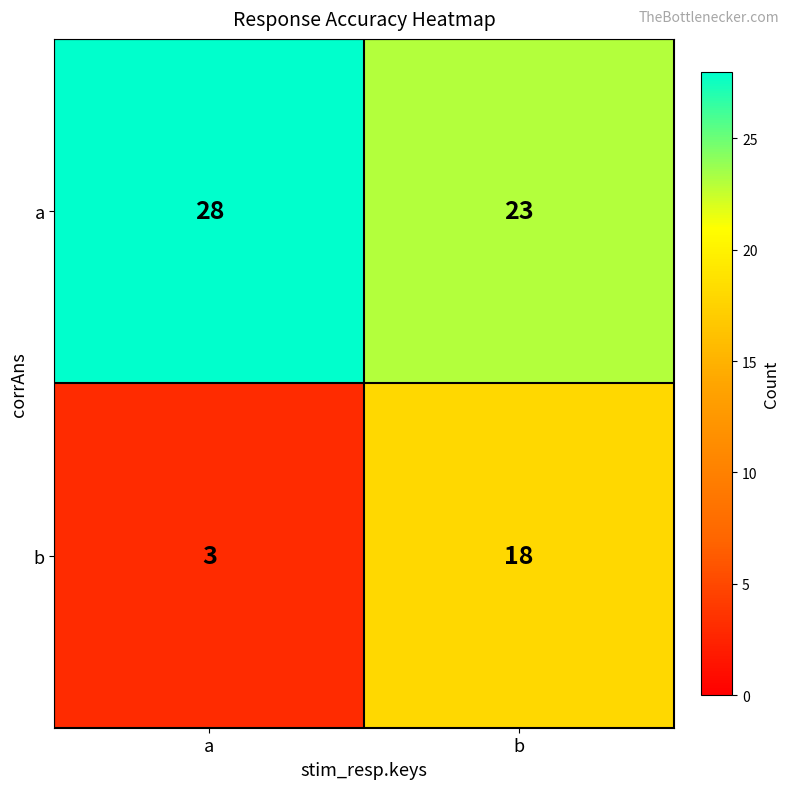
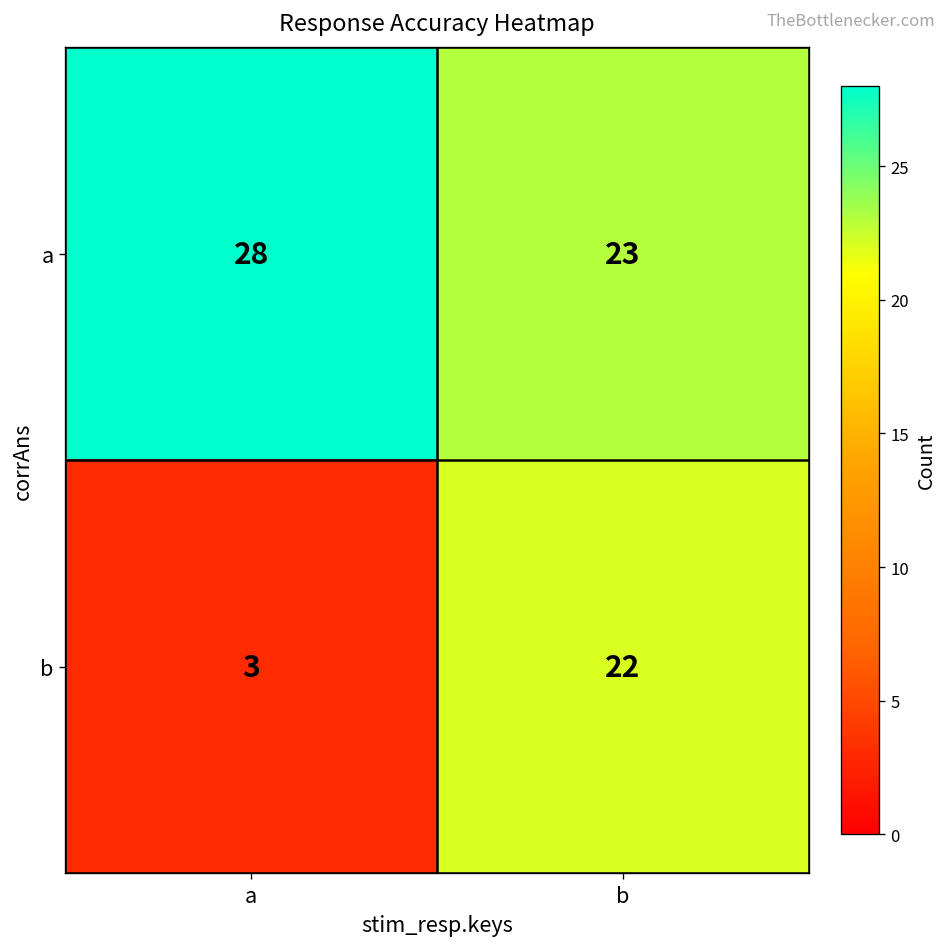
  {
    "a": {
      "a": 28,
      "b": 23
    },
    "b": {
      "a": 3,
-     "b": 18
+     "b": 22
    }
  }
